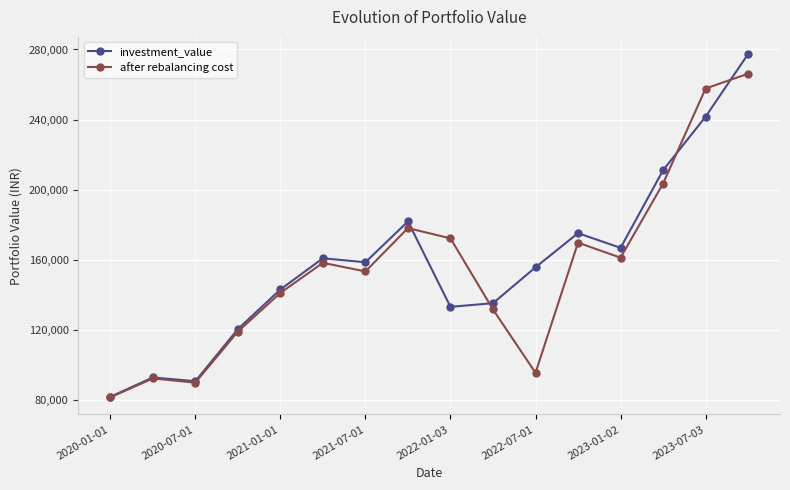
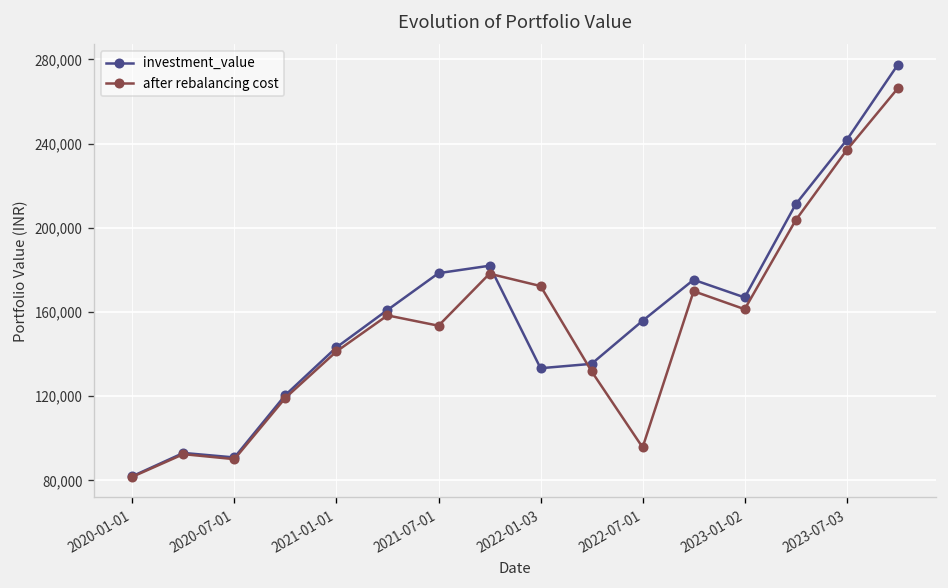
  {
    "investment_value": {
      "2021-01-01": "143,000",
-     "2021-07-01": "159,000",
+     "2021-07-01": "178,000",
      "2022-01-03": "133,000",
      "2022-07-01": "156,000",
      "2023-01-02": "167,000",
      "2023-07-03": "242,000"
    },
    "after rebalancing cost": {
      "2021-01-01": "141,000",
      "2021-07-01": "153,000",
      "2022-01-03": "172,000",
      "2022-07-01": "96,000",
      "2023-01-02": "161,000",
-     "2023-07-03": "258,000"
+     "2023-07-03": "237,000"
    }
  }
